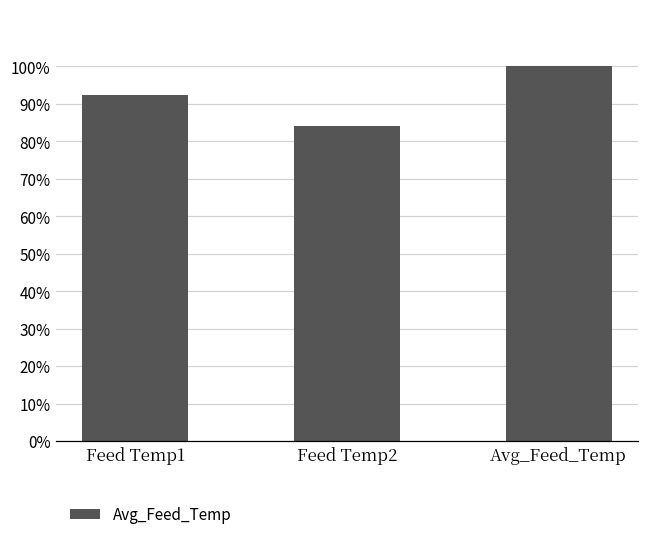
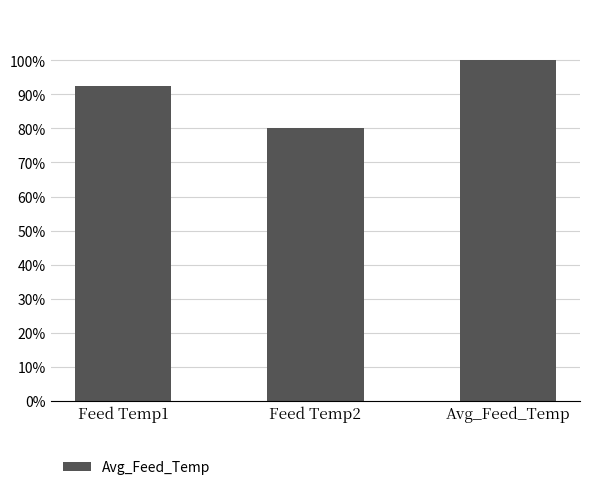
  {
    "Feed Temp1": "92%",
-   "Feed Temp2": "84%",
+   "Feed Temp2": "80%",
    "Avg_Feed_Temp": "100%"
  }
